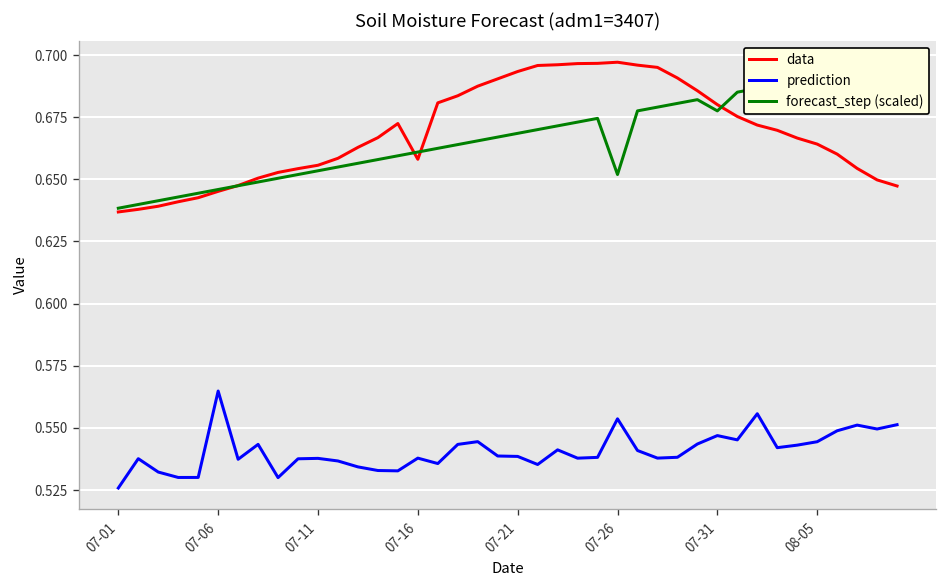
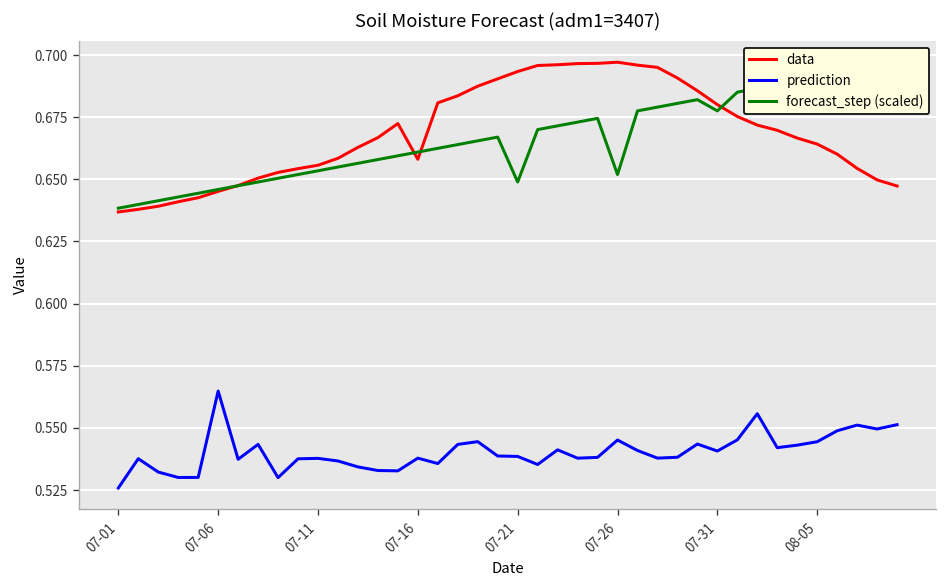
  {
    "data": {
      "07-01": 0.637,
      "07-11": 0.656,
      "07-16": 0.658,
      "07-21": 0.693,
      "07-26": 0.697,
      "07-31": 0.680,
      "08-05": 0.664
    },
    "prediction": {
      "07-01": 0.526,
      "07-06": 0.565,
      "07-11": 0.538,
      "07-16": 0.538,
      "07-21": 0.539,
-     "07-26": 0.554,
-     "07-31": 0.547,
+     "07-26": 0.545,
+     "07-31": 0.541,
      "08-05": 0.544
    },
    "forecast_step (scaled)": {
      "07-01": 0.638,
      "07-11": 0.653,
      "07-16": 0.661,
-     "07-21": 0.668,
+     "07-21": 0.649,
      "07-26": 0.652,
      "07-31": 0.678
    }
  }
